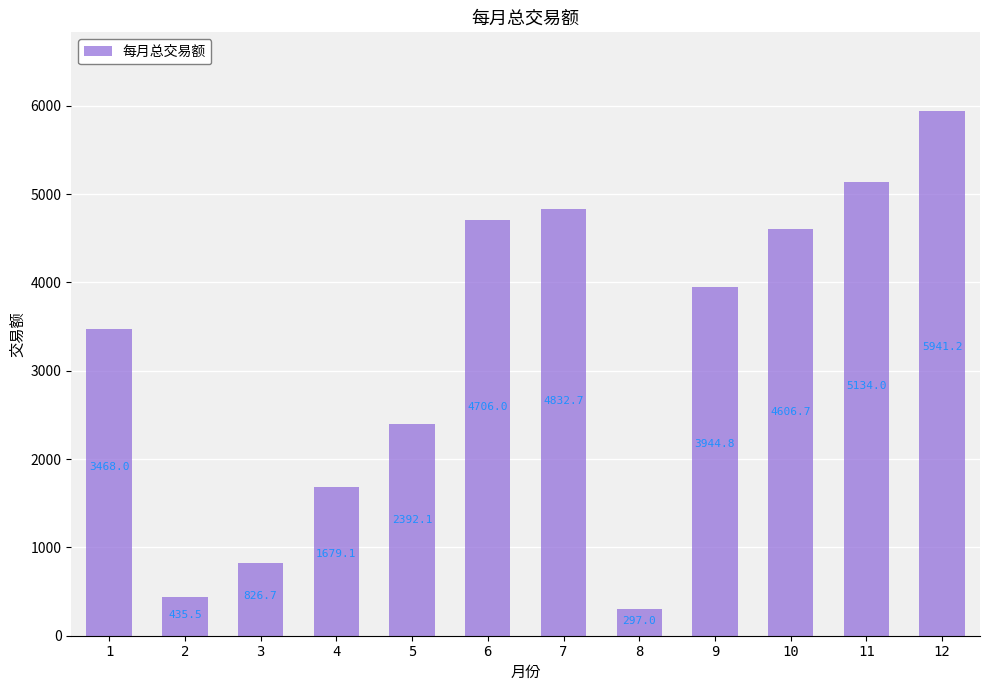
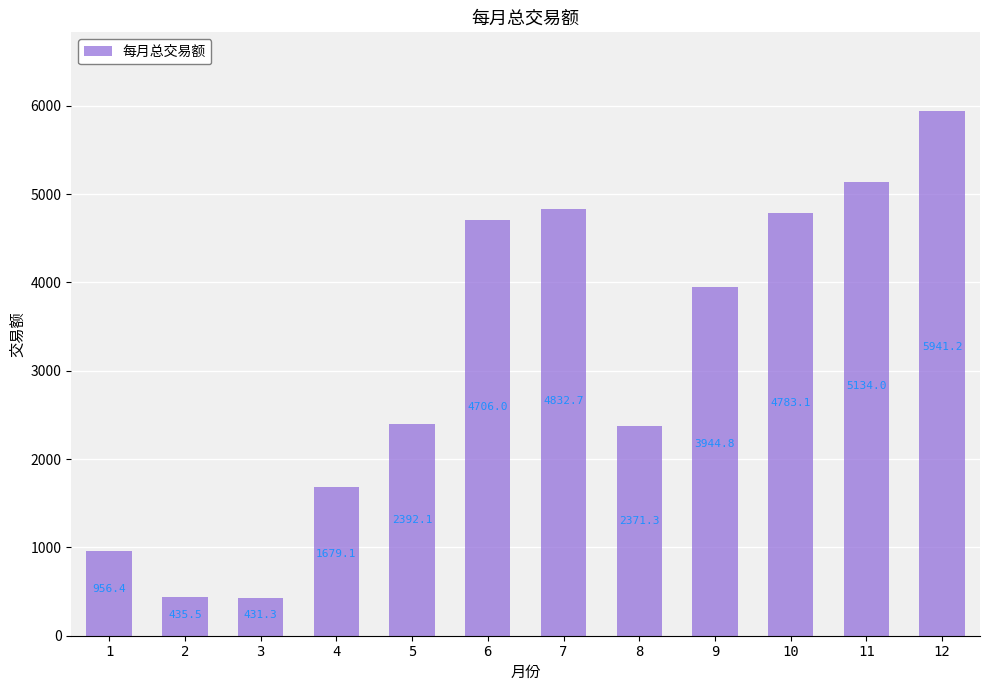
  {
-   "1": 3468.0,
+   "1": 956.4,
    "2": 435.5,
-   "3": 826.7,
+   "3": 431.3,
    "4": 1679.1,
    "5": 2392.1,
    "6": 4706.0,
    "7": 4832.7,
-   "8": 297.0,
+   "8": 2371.3,
    "9": 3944.8,
-   "10": 4606.7,
+   "10": 4783.1,
    "11": 5134.0,
    "12": 5941.2
  }
